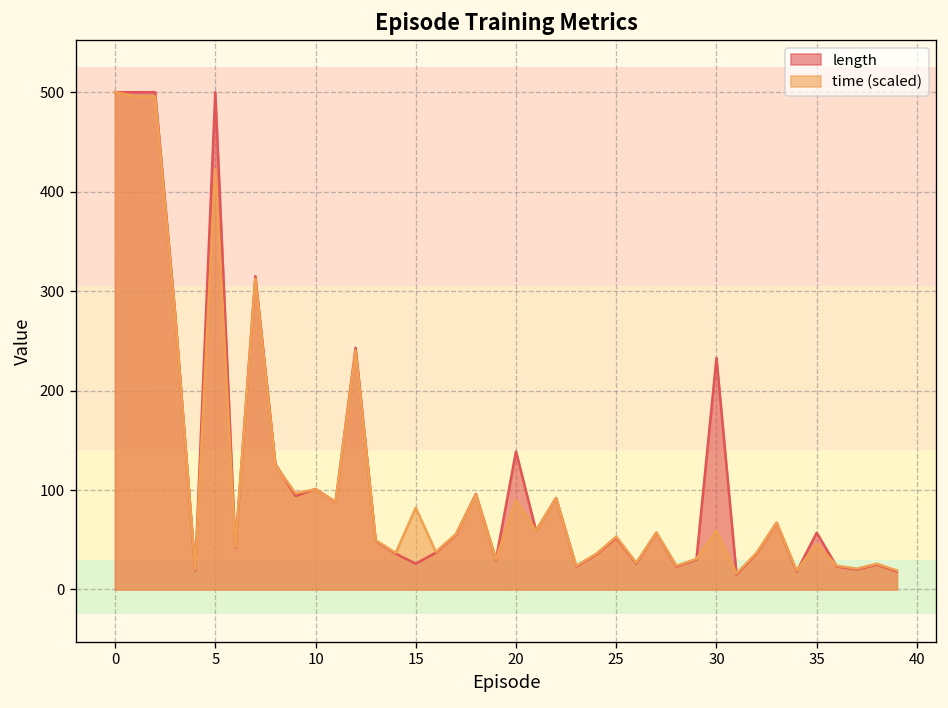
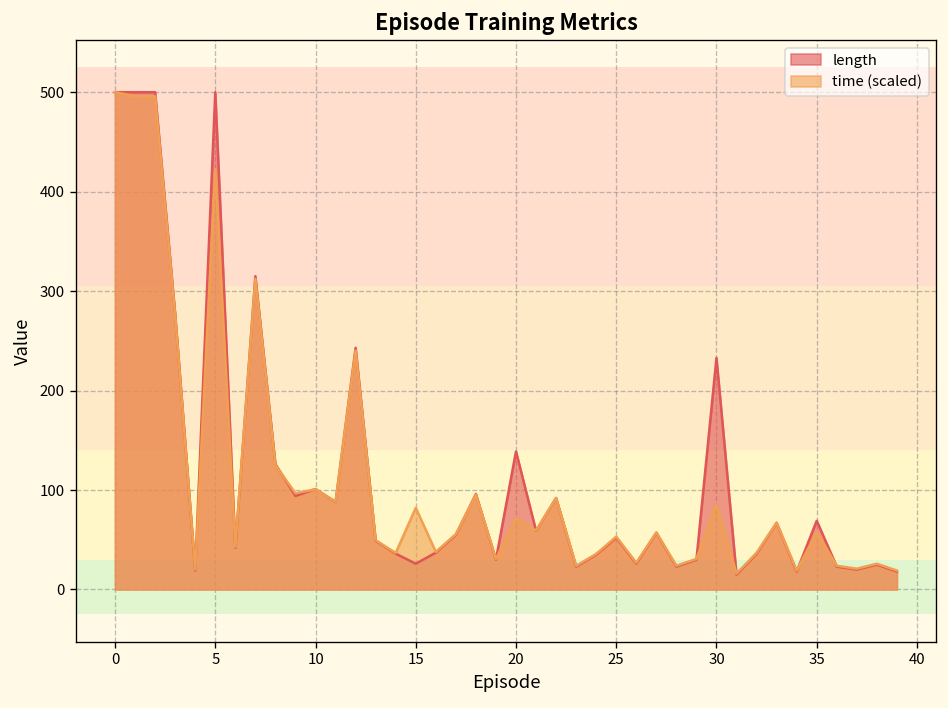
  {
    "length": {
      "5": 500,
      "15": 30,
      "20": 140,
      "30": 230,
-     "35": 60
+     "35": 70
    },
    "time (scaled)": {
      "5": 420,
      "15": 80,
-     "20": 90,
-     "30": 60,
-     "35": 50
+     "20": 70,
+     "30": 90,
+     "35": 60
    }
  }
